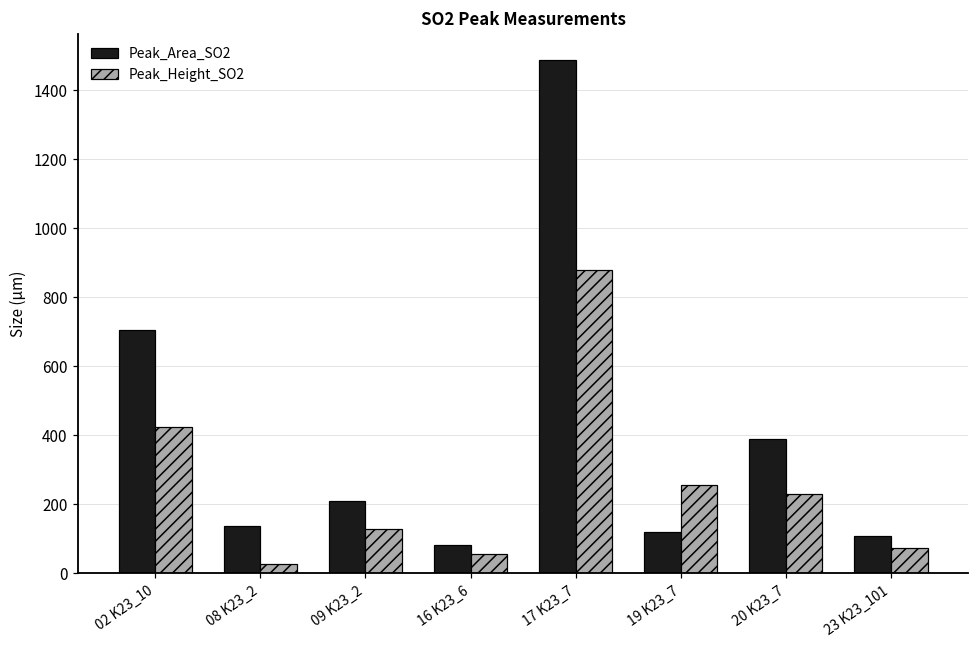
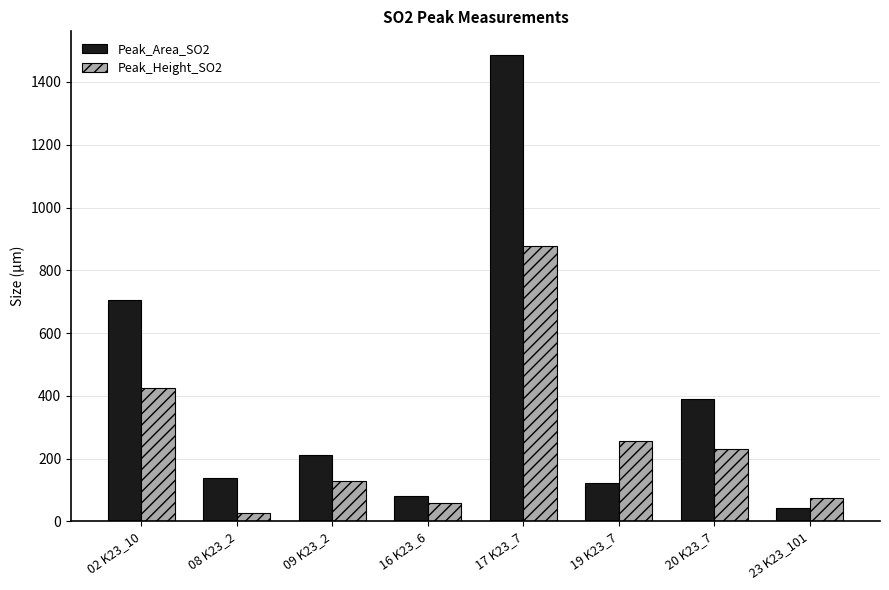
  {
    "Peak_Area_SO2": {
      "02 K23_10": 700,
      "08 K23_2": 140,
      "09 K23_2": 210,
      "16 K23_6": 80,
      "17 K23_7": 1490,
      "19 K23_7": 120,
      "20 K23_7": 390,
-     "23 K23_101": 110
+     "23 K23_101": 40
    },
    "Peak_Height_SO2": {
      "02 K23_10": 420,
      "08 K23_2": 30,
      "09 K23_2": 130,
      "16 K23_6": 60,
      "17 K23_7": 880,
      "19 K23_7": 260,
      "20 K23_7": 230,
      "23 K23_101": 70
    }
  }
